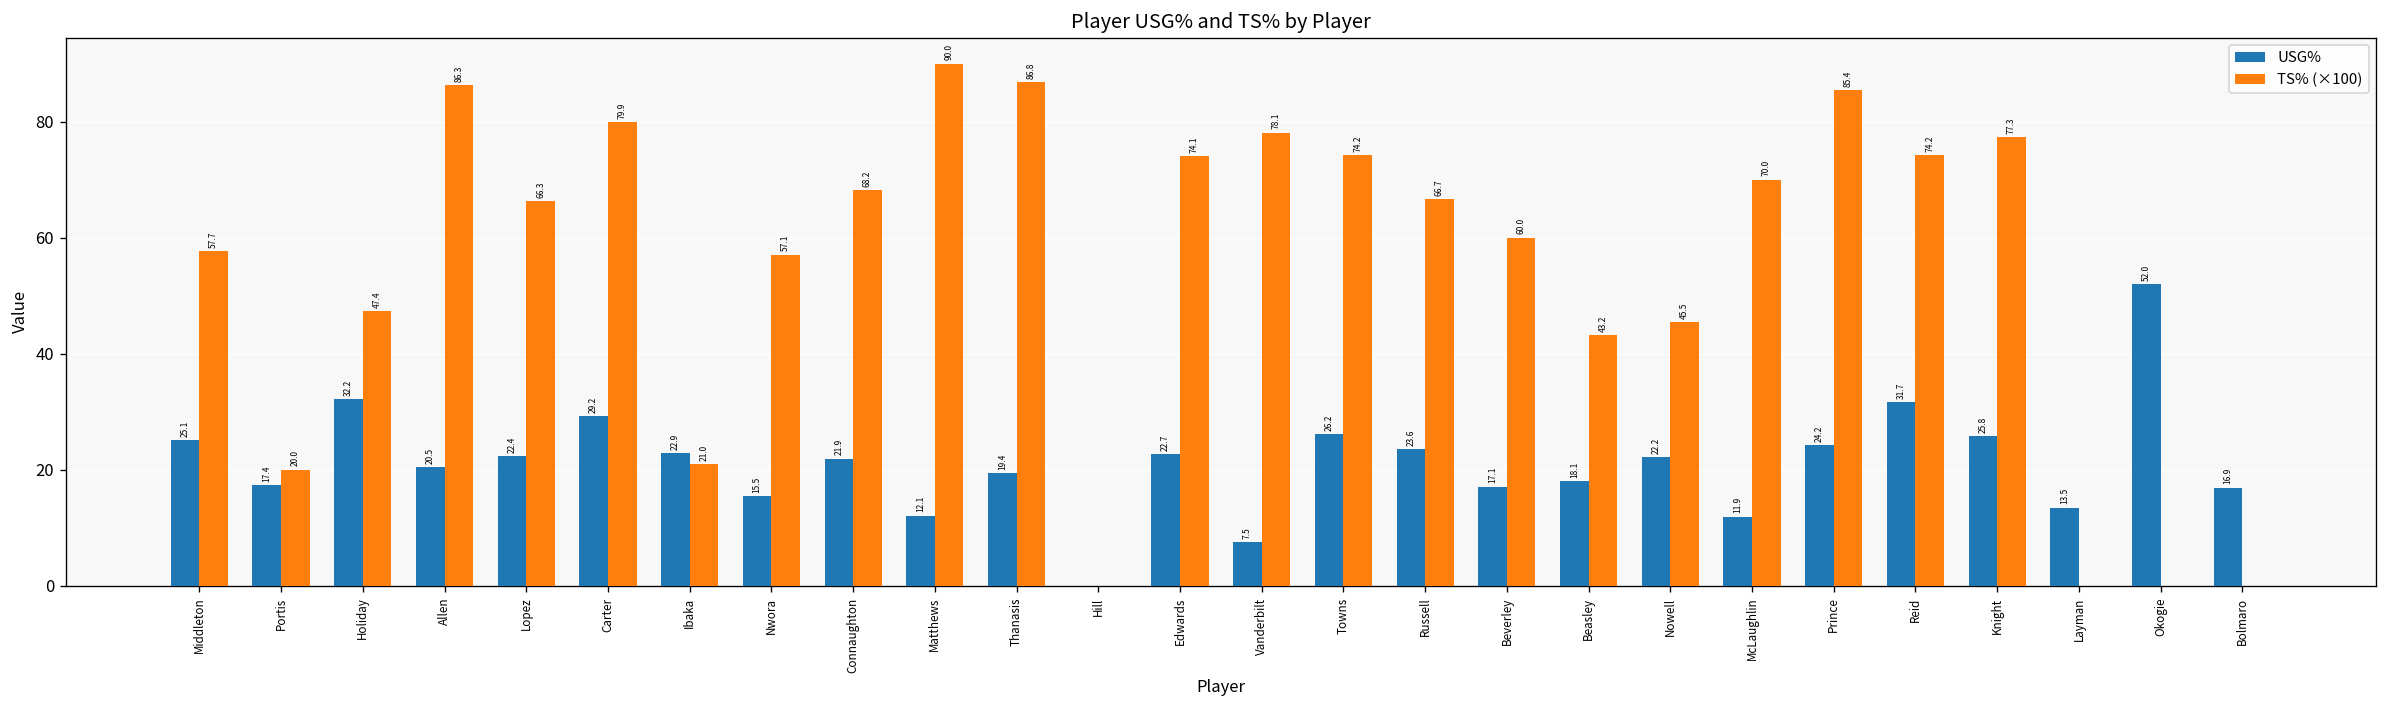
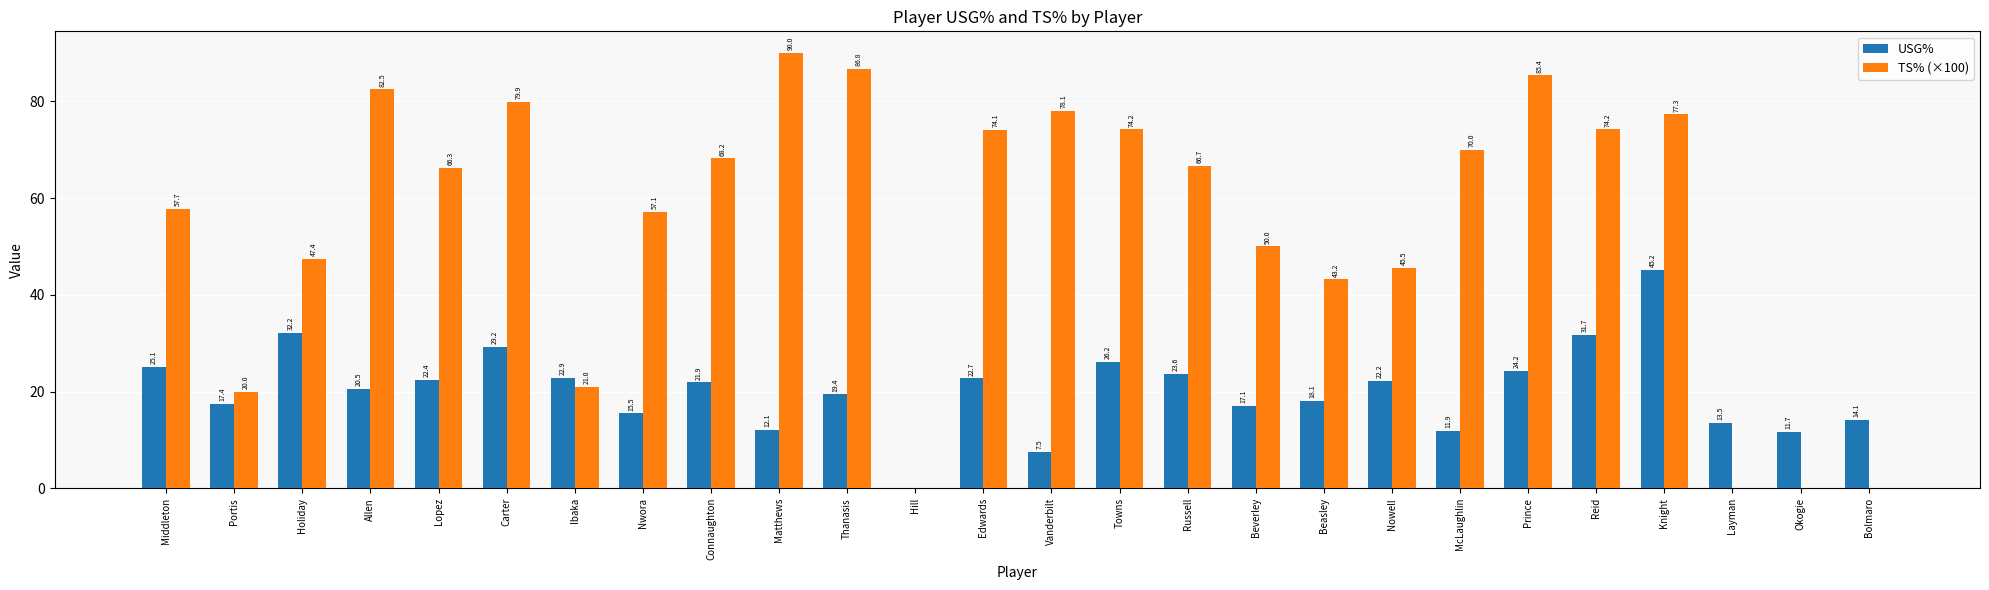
  {
    "USG%": {
      "Middleton": 25.1,
      "Portis": 17.4,
      "Holiday": 32.2,
      "Allen": 20.5,
      "Lopez": 22.4,
      "Carter": 29.2,
      "Ibaka": 22.9,
      "Nwora": 15.5,
      "Connaughton": 21.9,
      "Matthews": 12.1,
      "Thanasis": 19.4,
      "Edwards": 22.7,
      "Vanderbilt": 7.5,
      "Towns": 26.2,
      "Russell": 23.6,
      "Beverley": 17.1,
      "Beasley": 18.1,
      "Nowell": 22.2,
      "McLaughlin": 11.9,
      "Prince": 24.2,
      "Reid": 31.7,
-     "Knight": 25.8,
+     "Knight": 45.2,
      "Layman": 13.5,
-     "Okogie": 52.0,
-     "Bolmaro": 16.9
+     "Okogie": 11.7,
+     "Bolmaro": 14.1
    },
    "TS% (×100)": {
      "Middleton": 57.7,
      "Portis": 20.0,
      "Holiday": 47.4,
-     "Allen": 86.3,
+     "Allen": 82.5,
      "Lopez": 66.3,
      "Carter": 79.9,
      "Ibaka": 21.0,
      "Nwora": 57.1,
      "Connaughton": 68.2,
      "Matthews": 90.0,
      "Thanasis": 86.8,
      "Edwards": 74.1,
      "Vanderbilt": 78.1,
      "Towns": 74.2,
      "Russell": 66.7,
-     "Beverley": 60.0,
+     "Beverley": 50.0,
      "Beasley": 43.2,
      "Nowell": 45.5,
      "McLaughlin": 70.0,
      "Prince": 85.4,
      "Reid": 74.2,
      "Knight": 77.3
    }
  }
